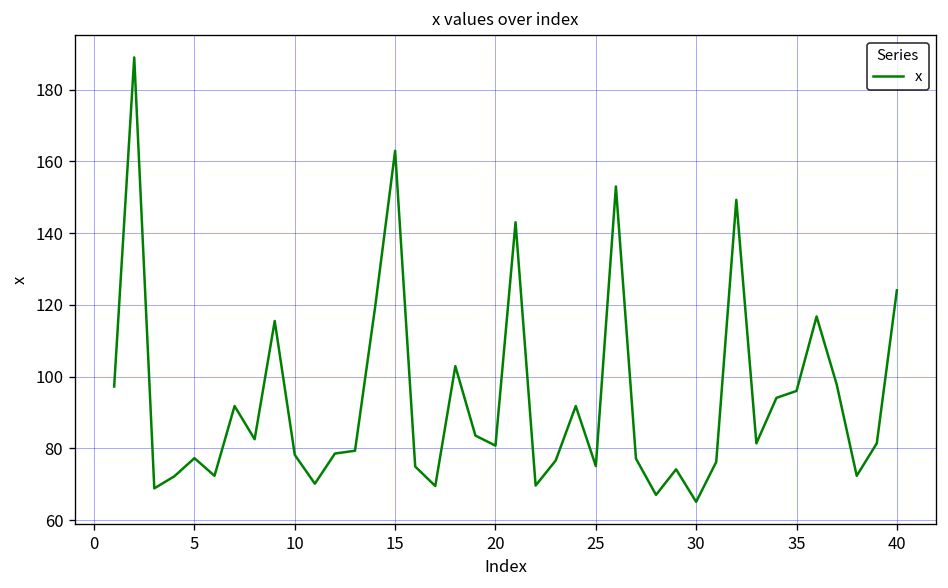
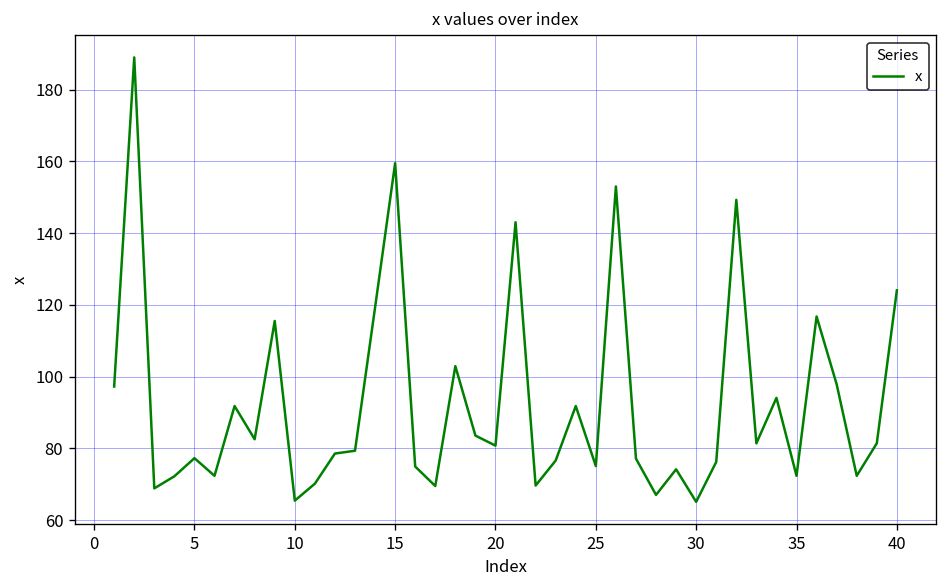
  {
    "5": 77,
-   "10": 78,
-   "15": 163,
+   "10": 65,
+   "15": 160,
    "20": 81,
    "25": 75,
    "30": 65,
-   "35": 96,
+   "35": 72,
    "40": 124
  }
